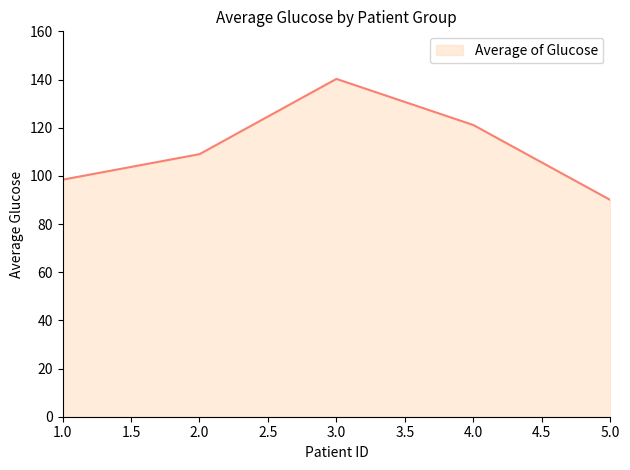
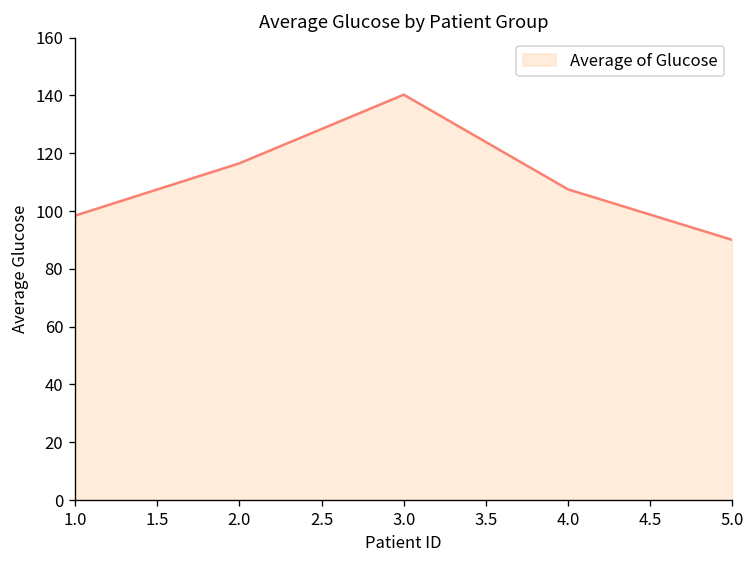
  {
    "1.0": 98,
-   "2.0": 109,
+   "2.0": 117,
    "3.0": 140,
-   "4.0": 121,
+   "4.0": 108,
    "5.0": 90
  }
